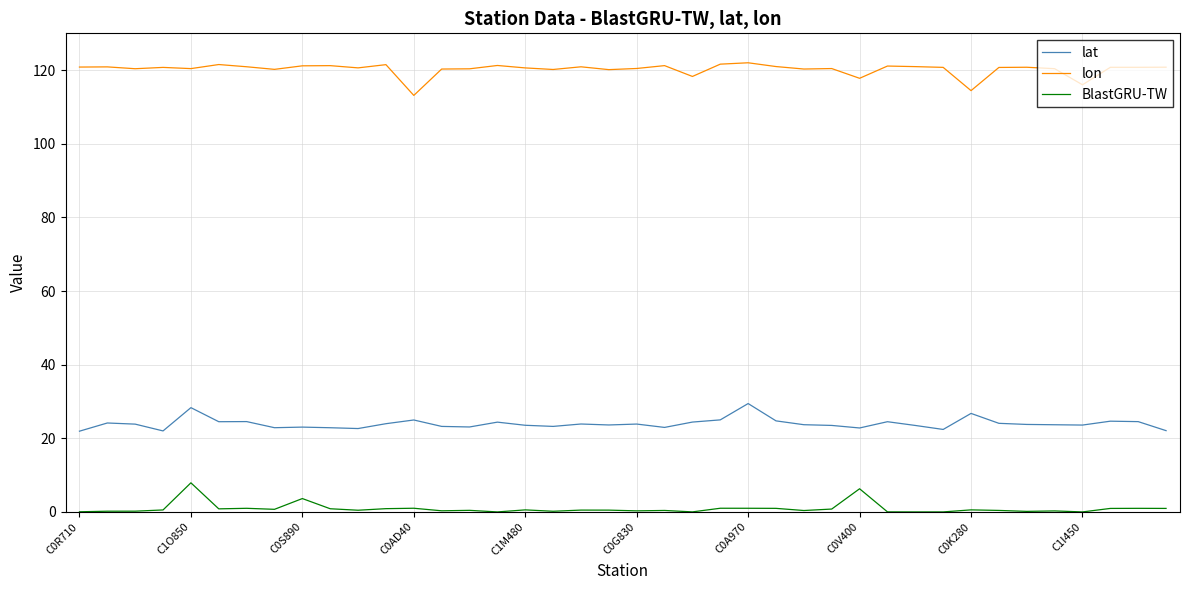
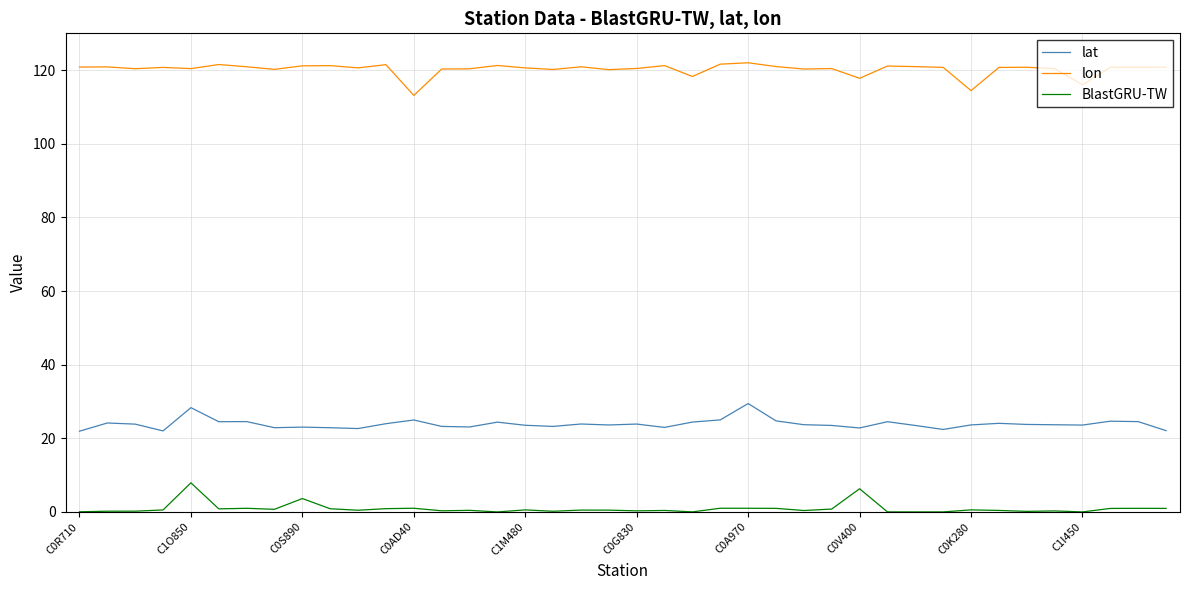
  {
    "lat": {
      "C0R710": 22,
      "C1O850": 28,
      "C0S890": 23,
      "C0AD40": 25,
      "C1M480": 24,
      "C0G830": 24,
      "C0A970": 29,
      "C0V400": 23,
-     "C0K280": 27,
+     "C0K280": 24,
      "C1I450": 24
    },
    "lon": {
      "C0R710": 121,
      "C1O850": 120,
      "C0S890": 121,
      "C0AD40": 113,
      "C1M480": 121,
      "C0G830": 120,
      "C0A970": 122,
      "C0V400": 118,
      "C0K280": 114
    },
    "BlastGRU-TW": {
      "C0R710": 0,
      "C1O850": 8,
      "C0S890": 4,
      "C0AD40": 1,
      "C1M480": 1,
      "C0G830": 0,
      "C0A970": 1,
      "C0V400": 6,
      "C0K280": 1,
      "C1I450": 0
    }
  }
